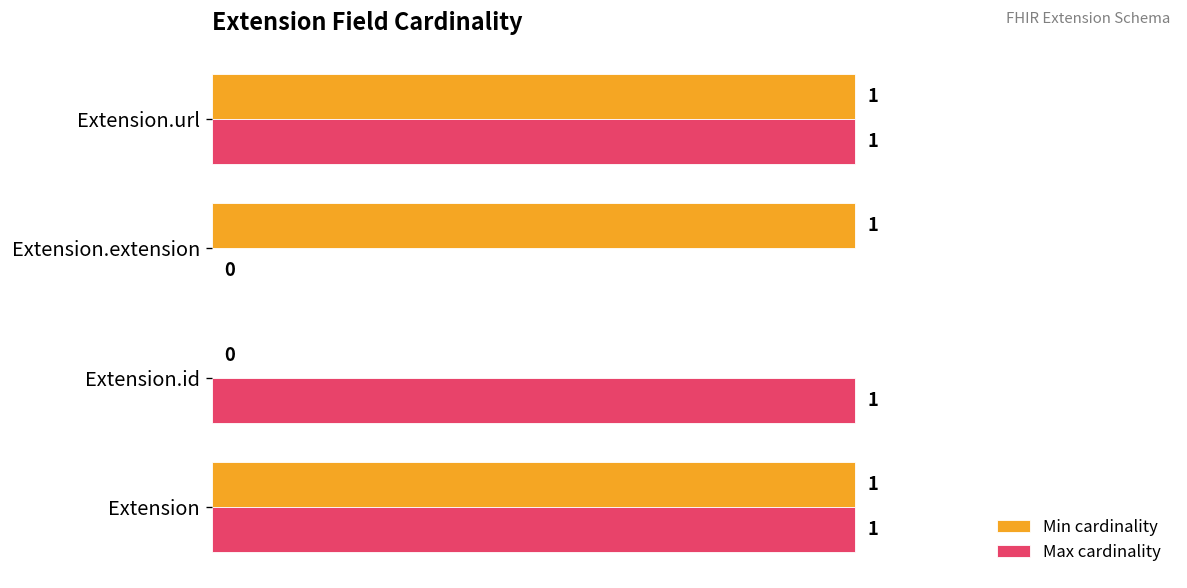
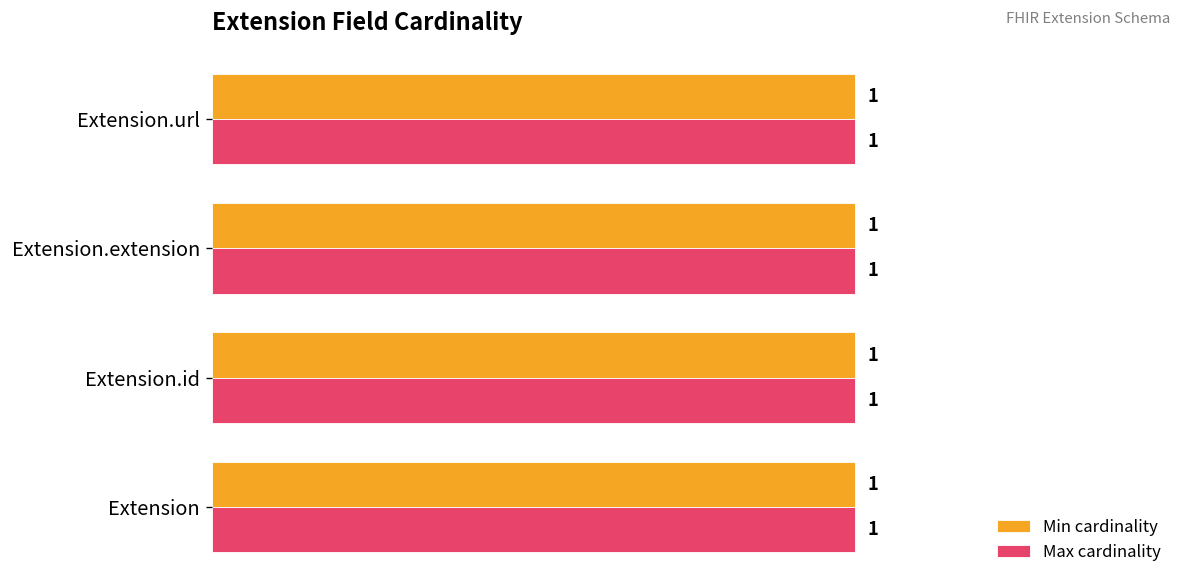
  {
    "Min cardinality": {
      "Extension.url": 1,
      "Extension.extension": 1,
-     "Extension.id": 0,
+     "Extension.id": 1,
      "Extension": 1
    },
    "Max cardinality": {
      "Extension.url": 1,
-     "Extension.extension": 0,
+     "Extension.extension": 1,
      "Extension.id": 1,
      "Extension": 1
    }
  }
